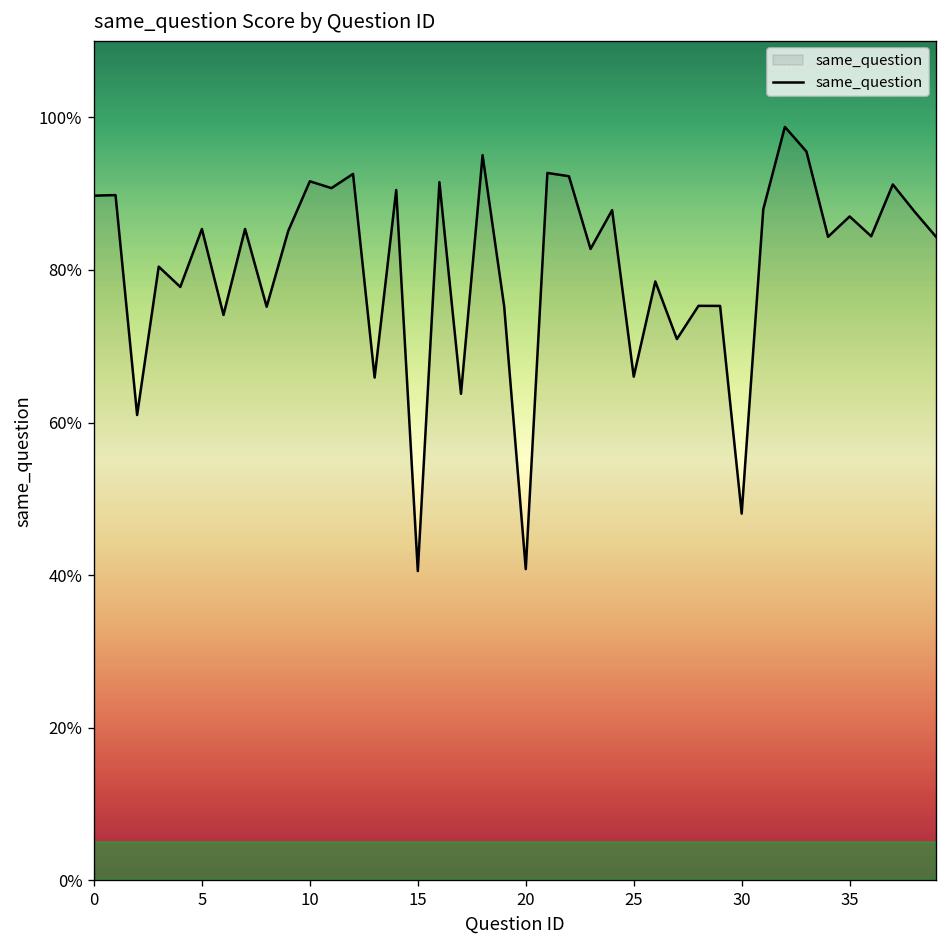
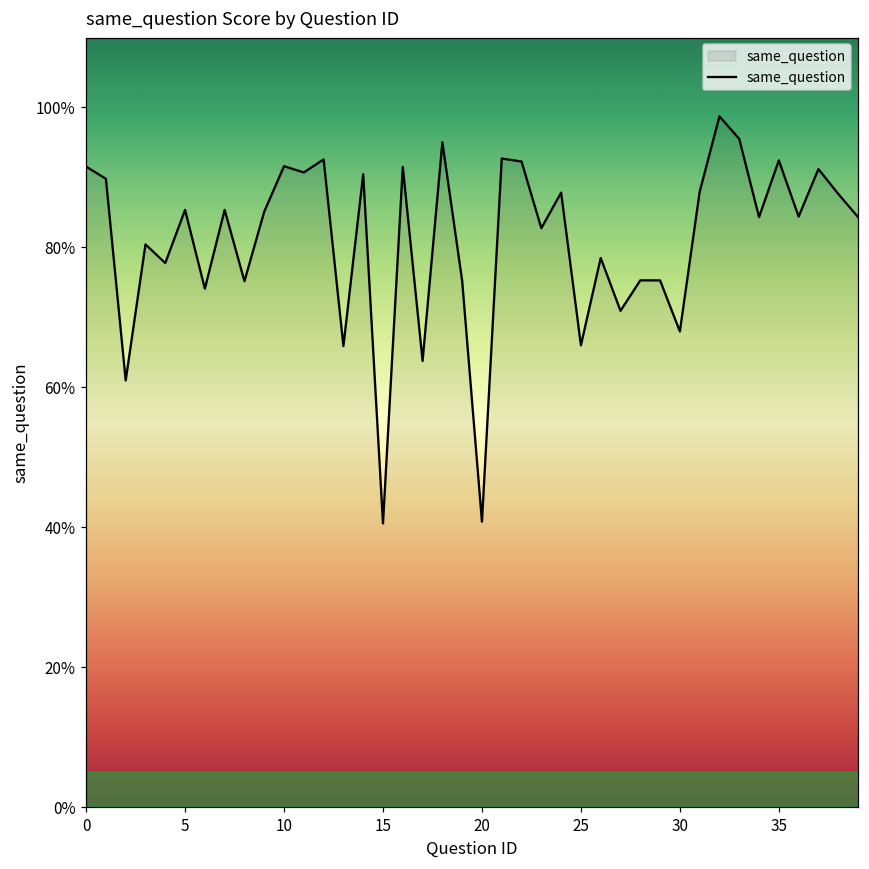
  {
-   "0": "90%",
+   "0": "92%",
    "5": "85%",
    "10": "92%",
    "15": "41%",
    "20": "41%",
    "25": "66%",
-   "30": "48%",
-   "35": "87%"
+   "30": "68%",
+   "35": "92%"
  }
